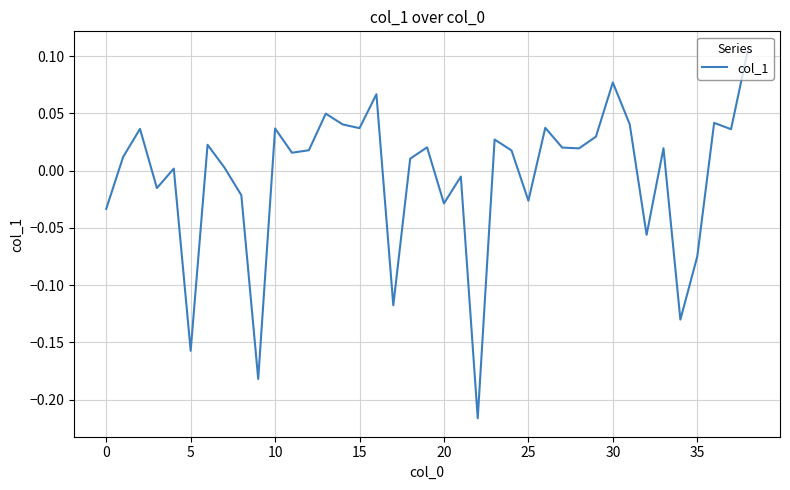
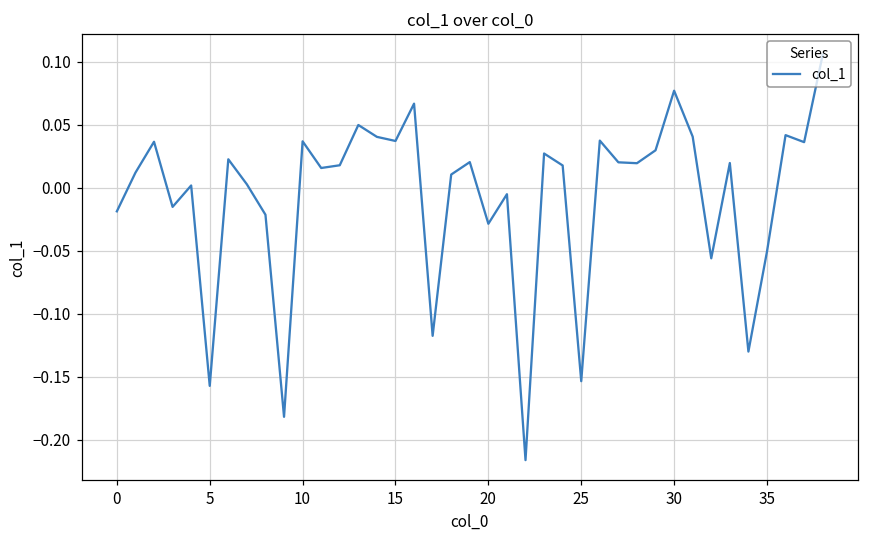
  {
-   "0": -0.033,
+   "0": -0.019,
    "5": -0.157,
    "10": 0.037,
    "15": 0.037,
    "20": -0.029,
-   "25": -0.026,
+   "25": -0.154,
    "30": 0.077,
-   "35": -0.075
+   "35": -0.051
  }
